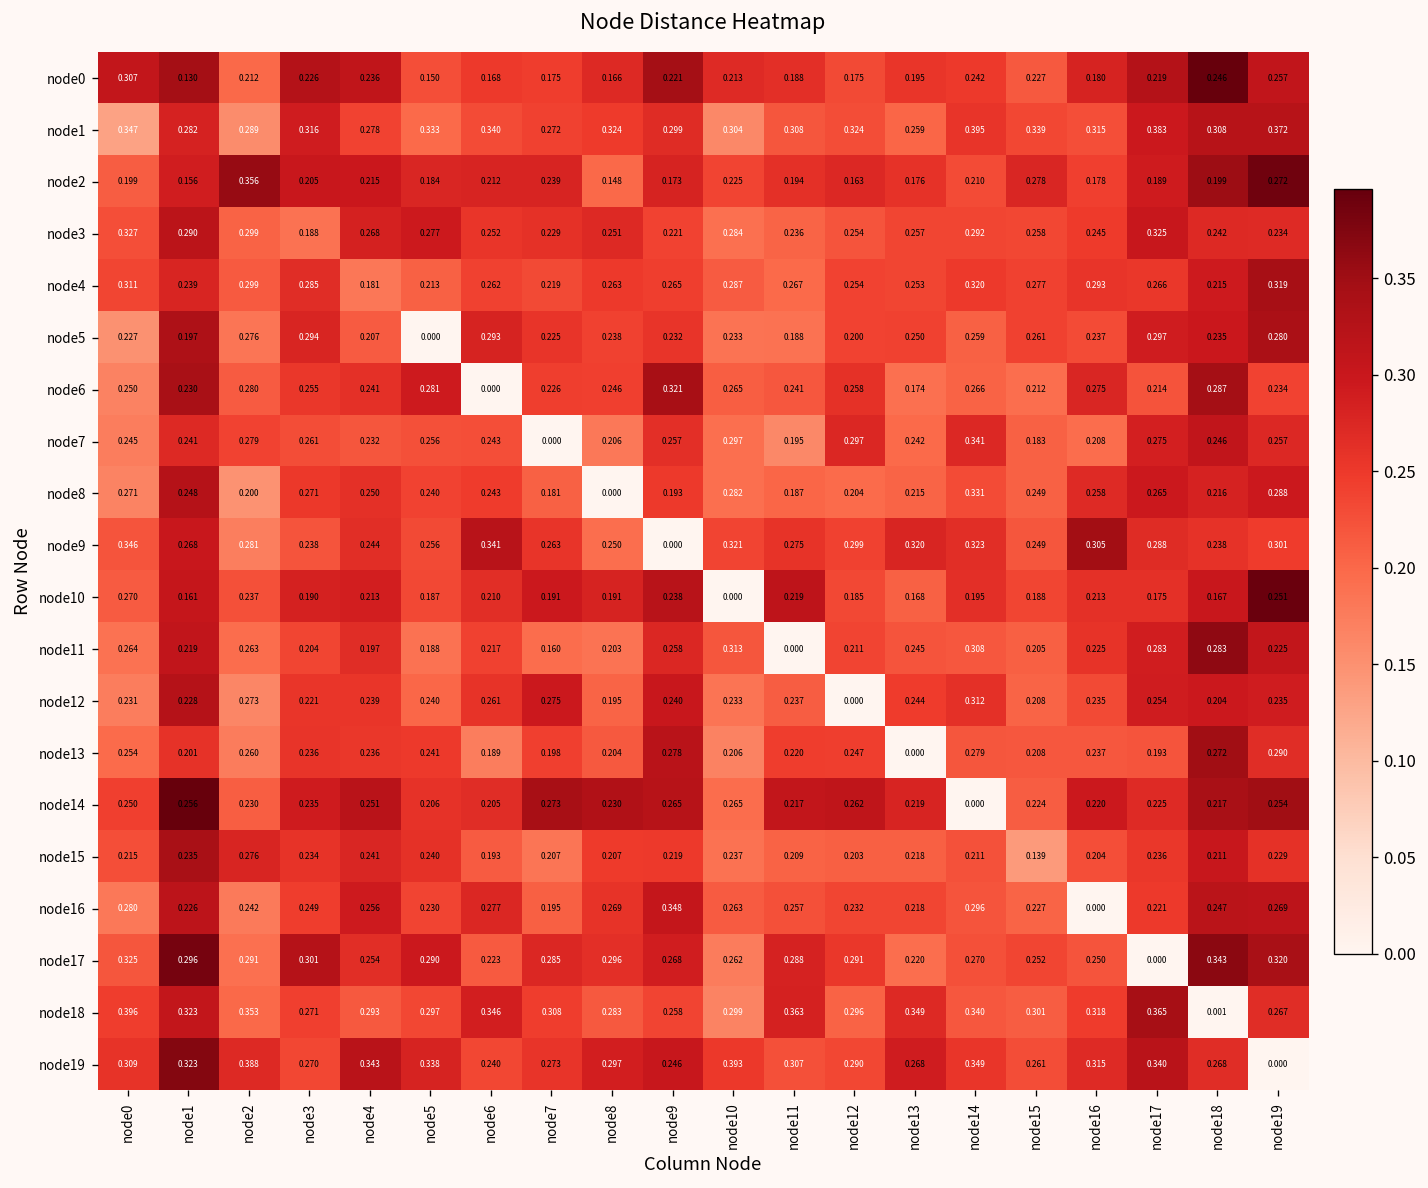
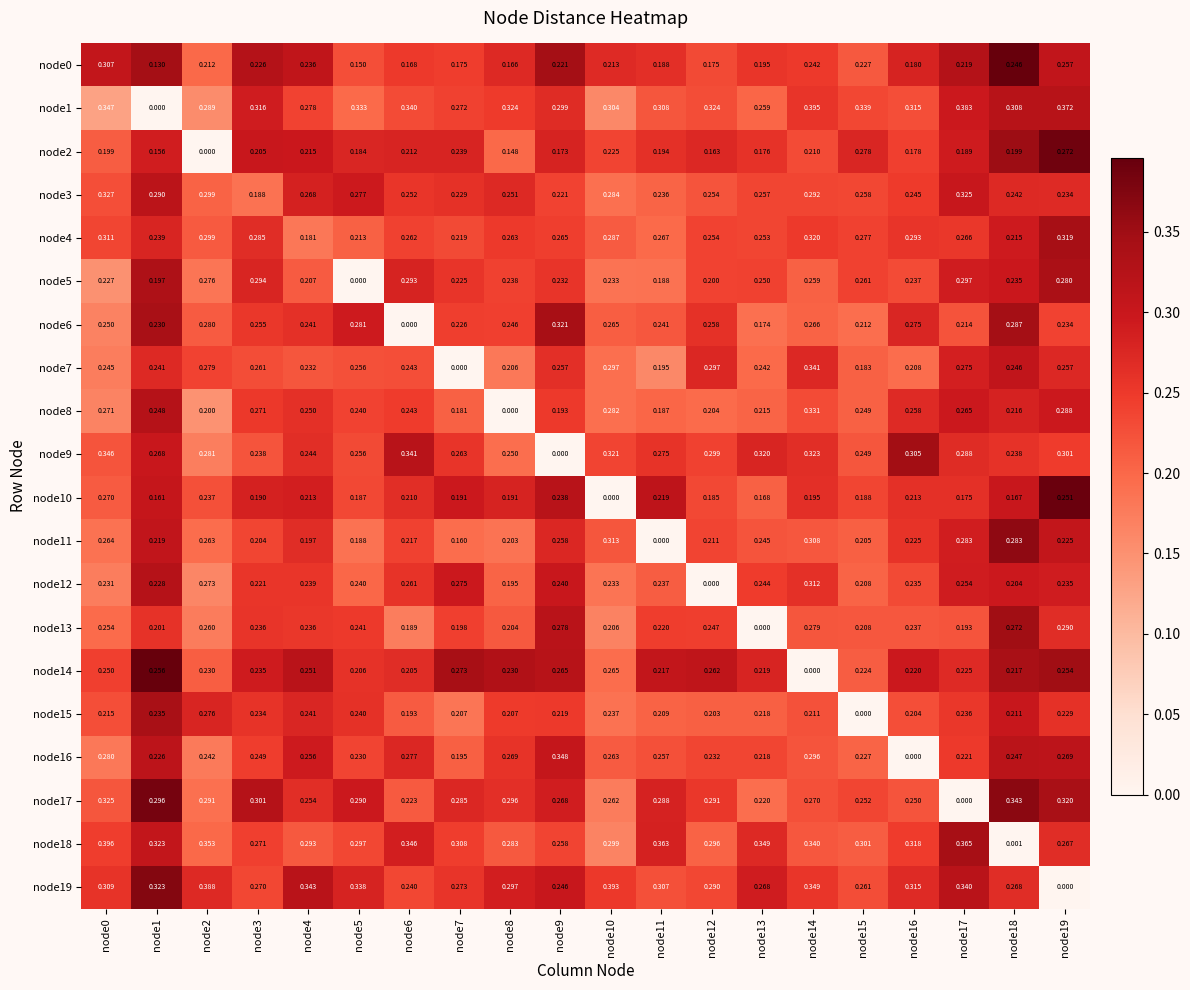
  {
    "node1": {
      "node0": 0.347,
-     "node1": 0.282,
+     "node1": 0.000,
      "node2": 0.289,
      "node3": 0.316,
      "node4": 0.278,
      "node5": 0.333,
      "node6": 0.340,
      "node7": 0.272,
      "node8": 0.324,
      "node9": 0.299,
      "node10": 0.304,
      "node11": 0.308,
      "node12": 0.324,
      "node13": 0.259,
      "node14": 0.395,
      "node15": 0.339,
      "node16": 0.315,
      "node17": 0.383,
      "node18": 0.308,
      "node19": 0.372
    },
    "node2": {
      "node0": 0.199,
      "node1": 0.156,
-     "node2": 0.356,
+     "node2": 0.000,
      "node3": 0.205,
      "node4": 0.215,
      "node5": 0.184,
      "node6": 0.212,
      "node7": 0.239,
      "node8": 0.148,
      "node9": 0.173,
      "node10": 0.225,
      "node11": 0.194,
      "node12": 0.163,
      "node13": 0.176,
      "node14": 0.210,
      "node15": 0.278,
      "node16": 0.178,
      "node17": 0.189,
      "node18": 0.199,
      "node19": 0.272
    },
    "node15": {
      "node0": 0.215,
      "node1": 0.235,
      "node2": 0.276,
      "node3": 0.234,
      "node4": 0.241,
      "node5": 0.240,
      "node6": 0.193,
      "node7": 0.207,
      "node8": 0.207,
      "node9": 0.219,
      "node10": 0.237,
      "node11": 0.209,
      "node12": 0.203,
      "node13": 0.218,
      "node14": 0.211,
-     "node15": 0.139,
+     "node15": 0.000,
      "node16": 0.204,
      "node17": 0.236,
      "node18": 0.211,
      "node19": 0.229
    }
  }
